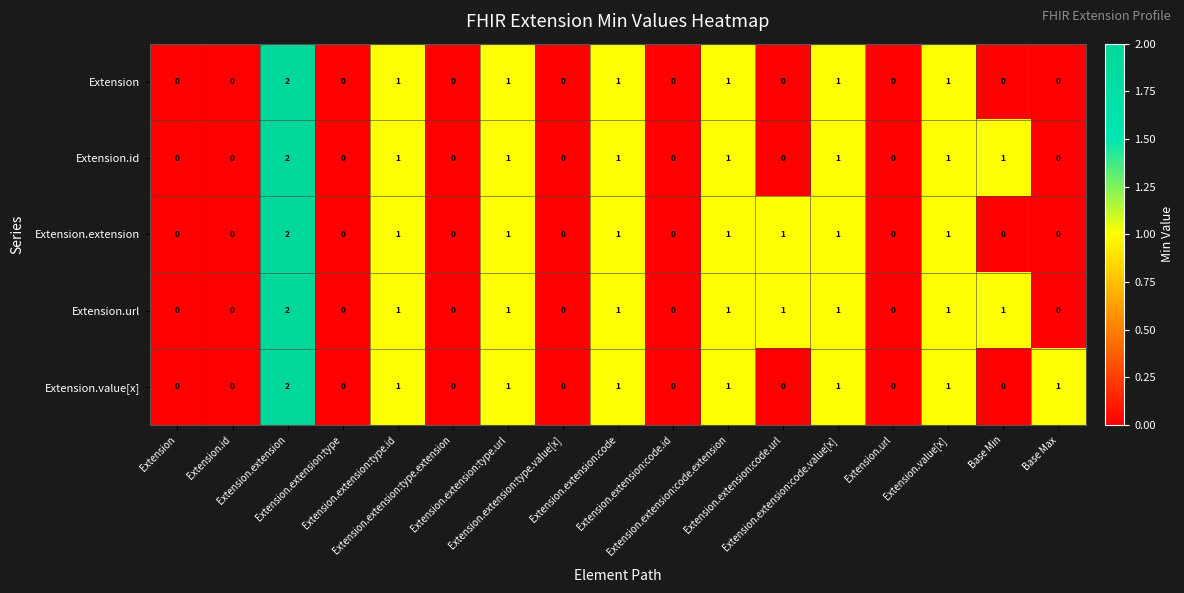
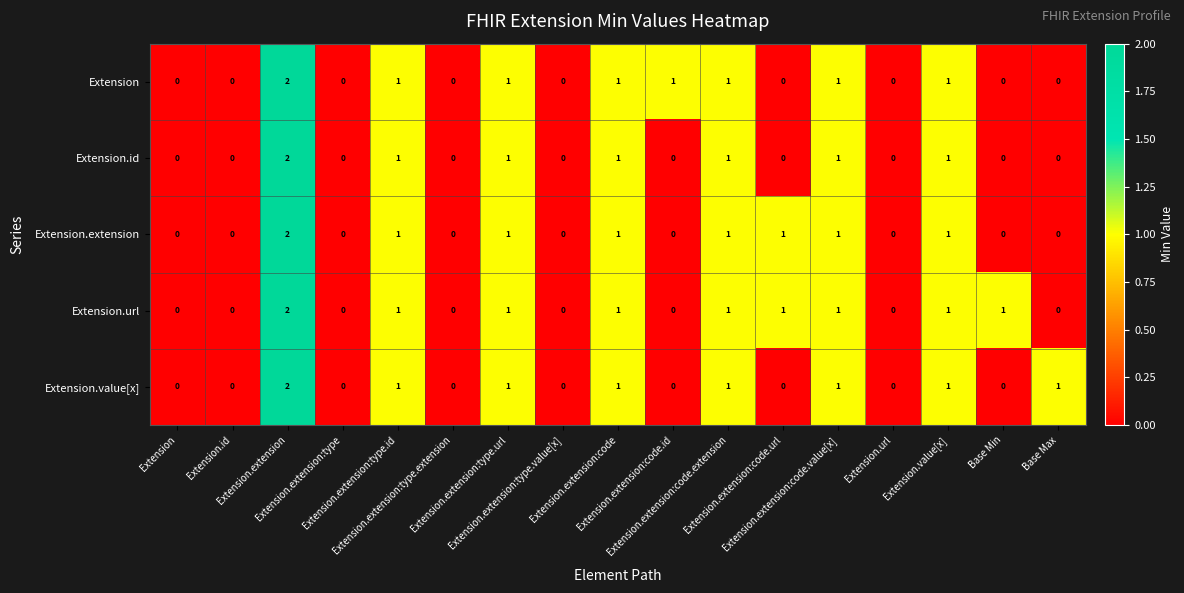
  {
    "Extension": {
      "Extension": 0,
      "Extension.id": 0,
      "Extension.extension": 2,
      "Extension.extension:type": 0,
      "Extension.extension:type.id": 1,
      "Extension.extension:type.extension": 0,
      "Extension.extension:type.url": 1,
      "Extension.extension:type.value[x]": 0,
      "Extension.extension:code": 1,
-     "Extension.extension:code.id": 0,
+     "Extension.extension:code.id": 1,
      "Extension.extension:code.extension": 1,
      "Extension.extension:code.url": 0,
      "Extension.extension:code.value[x]": 1,
      "Extension.url": 0,
      "Extension.value[x]": 1,
      "Base Min": 0,
      "Base Max": 0
    },
    "Extension.id": {
      "Extension": 0,
      "Extension.id": 0,
      "Extension.extension": 2,
      "Extension.extension:type": 0,
      "Extension.extension:type.id": 1,
      "Extension.extension:type.extension": 0,
      "Extension.extension:type.url": 1,
      "Extension.extension:type.value[x]": 0,
      "Extension.extension:code": 1,
      "Extension.extension:code.id": 0,
      "Extension.extension:code.extension": 1,
      "Extension.extension:code.url": 0,
      "Extension.extension:code.value[x]": 1,
      "Extension.url": 0,
      "Extension.value[x]": 1,
-     "Base Min": 1,
+     "Base Min": 0,
      "Base Max": 0
    },
    "Extension.extension": {
      "Extension": 0,
      "Extension.id": 0,
      "Extension.extension": 2,
      "Extension.extension:type": 0,
      "Extension.extension:type.id": 1,
      "Extension.extension:type.extension": 0,
      "Extension.extension:type.url": 1,
      "Extension.extension:type.value[x]": 0,
      "Extension.extension:code": 1,
      "Extension.extension:code.id": 0,
      "Extension.extension:code.extension": 1,
      "Extension.extension:code.url": 1,
      "Extension.extension:code.value[x]": 1,
      "Extension.url": 0,
      "Extension.value[x]": 1,
      "Base Min": 0,
      "Base Max": 0
    },
    "Extension.url": {
      "Extension": 0,
      "Extension.id": 0,
      "Extension.extension": 2,
      "Extension.extension:type": 0,
      "Extension.extension:type.id": 1,
      "Extension.extension:type.extension": 0,
      "Extension.extension:type.url": 1,
      "Extension.extension:type.value[x]": 0,
      "Extension.extension:code": 1,
      "Extension.extension:code.id": 0,
      "Extension.extension:code.extension": 1,
      "Extension.extension:code.url": 1,
      "Extension.extension:code.value[x]": 1,
      "Extension.url": 0,
      "Extension.value[x]": 1,
      "Base Min": 1,
      "Base Max": 0
    },
    "Extension.value[x]": {
      "Extension": 0,
      "Extension.id": 0,
      "Extension.extension": 2,
      "Extension.extension:type": 0,
      "Extension.extension:type.id": 1,
      "Extension.extension:type.extension": 0,
      "Extension.extension:type.url": 1,
      "Extension.extension:type.value[x]": 0,
      "Extension.extension:code": 1,
      "Extension.extension:code.id": 0,
      "Extension.extension:code.extension": 1,
      "Extension.extension:code.url": 0,
      "Extension.extension:code.value[x]": 1,
      "Extension.url": 0,
      "Extension.value[x]": 1,
      "Base Min": 0,
      "Base Max": 1
    }
  }
